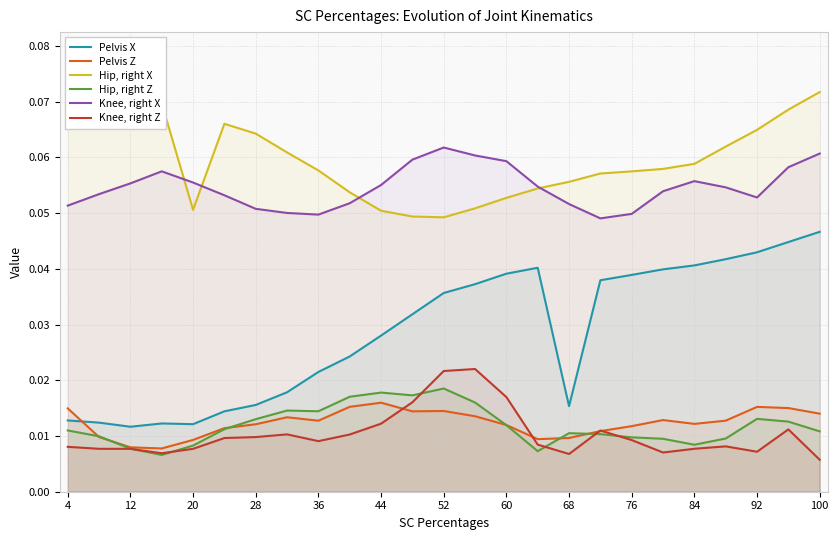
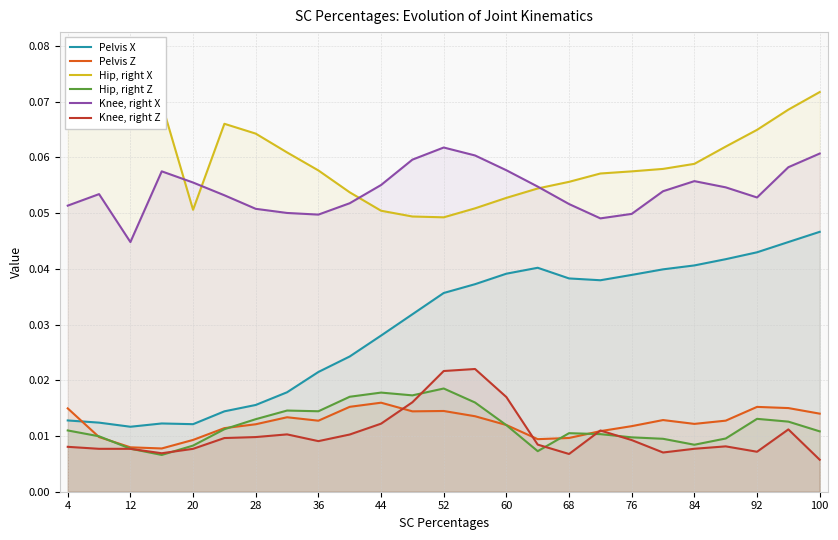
  {
    "Pelvis X": {
      "4": 0.013,
      "12": 0.012,
      "20": 0.012,
      "28": 0.016,
      "36": 0.021,
      "44": 0.028,
      "52": 0.036,
      "60": 0.039,
-     "68": 0.015,
+     "68": 0.038,
      "76": 0.039,
      "84": 0.041,
      "92": 0.043,
      "100": 0.047
    },
    "Hip, right X": {
      "20": 0.051,
      "28": 0.064,
      "36": 0.058,
      "44": 0.050,
      "52": 0.049,
      "60": 0.053,
      "68": 0.056,
      "76": 0.057,
      "84": 0.059,
      "92": 0.065,
      "100": 0.072
    },
    "Hip, right Z": {
      "4": 0.011,
      "20": 0.008,
      "28": 0.013,
      "36": 0.014,
      "44": 0.018,
      "52": 0.019,
      "68": 0.011,
      "76": 0.010,
      "84": 0.008,
      "92": 0.013,
      "100": 0.011
    },
    "Knee, right X": {
      "4": 0.051,
-     "12": 0.055,
+     "12": 0.045,
      "20": 0.055,
      "28": 0.051,
      "36": 0.050,
      "44": 0.055,
      "52": 0.062,
-     "60": 0.059,
+     "60": 0.058,
      "68": 0.052,
      "76": 0.050,
      "84": 0.056,
      "92": 0.053,
      "100": 0.061
    }
  }
